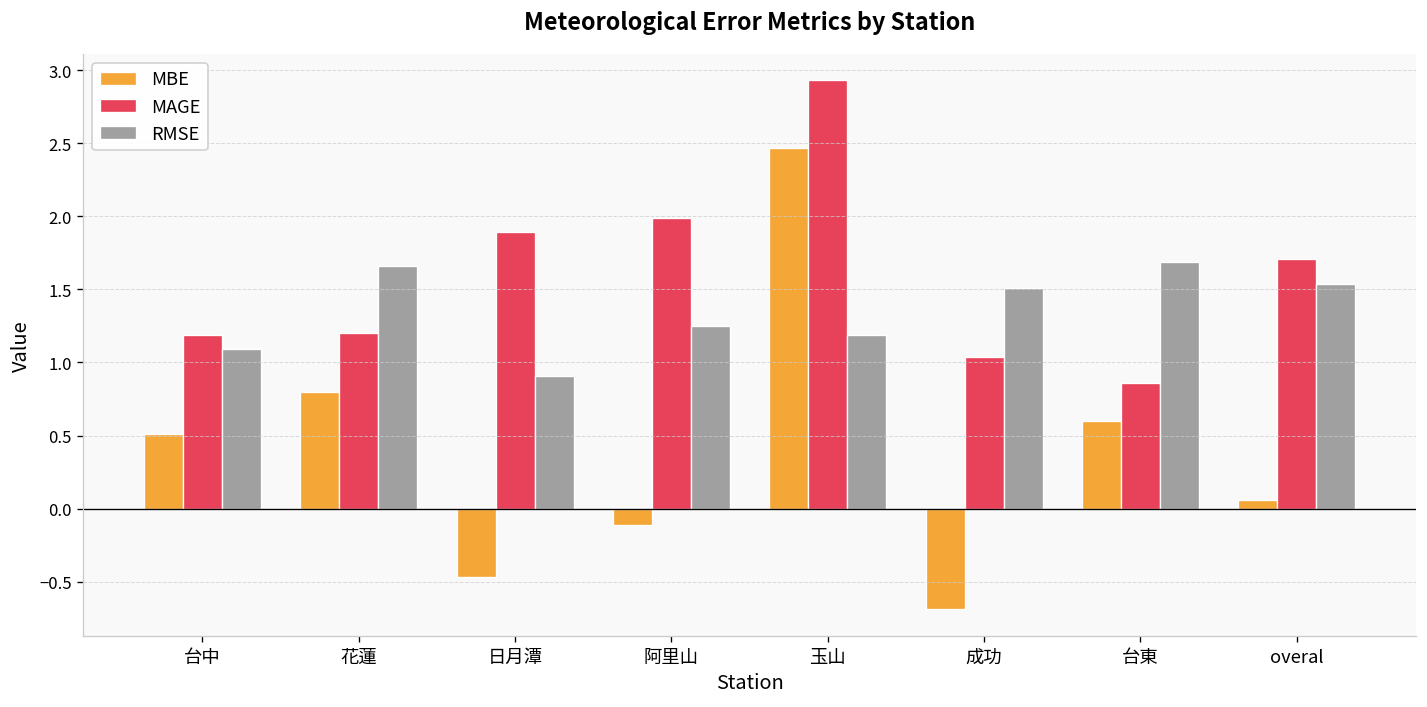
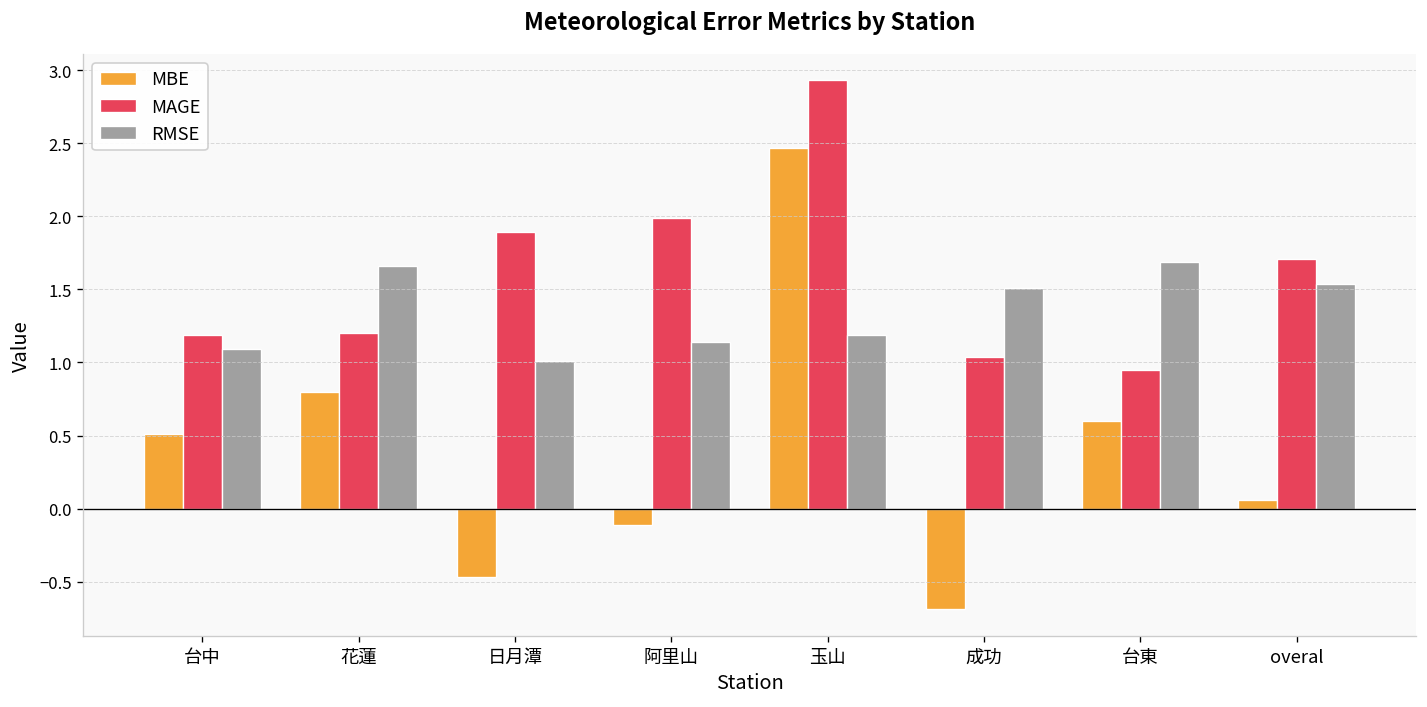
  {
    "MBE": {
      "台中": 0.51,
      "花蓮": 0.80,
      "日月潭": -0.47,
      "阿里山": -0.11,
      "玉山": 2.47,
      "成功": -0.69,
      "台東": 0.60,
      "overal": 0.06
    },
    "MAGE": {
      "台中": 1.19,
      "花蓮": 1.20,
      "日月潭": 1.89,
      "阿里山": 1.99,
      "玉山": 2.93,
      "成功": 1.04,
-     "台東": 0.86,
+     "台東": 0.95,
      "overal": 1.71
    },
    "RMSE": {
      "台中": 1.09,
      "花蓮": 1.66,
-     "日月潭": 0.91,
-     "阿里山": 1.25,
+     "日月潭": 1.01,
+     "阿里山": 1.14,
      "玉山": 1.19,
      "成功": 1.51,
      "台東": 1.69,
      "overal": 1.54
    }
  }
